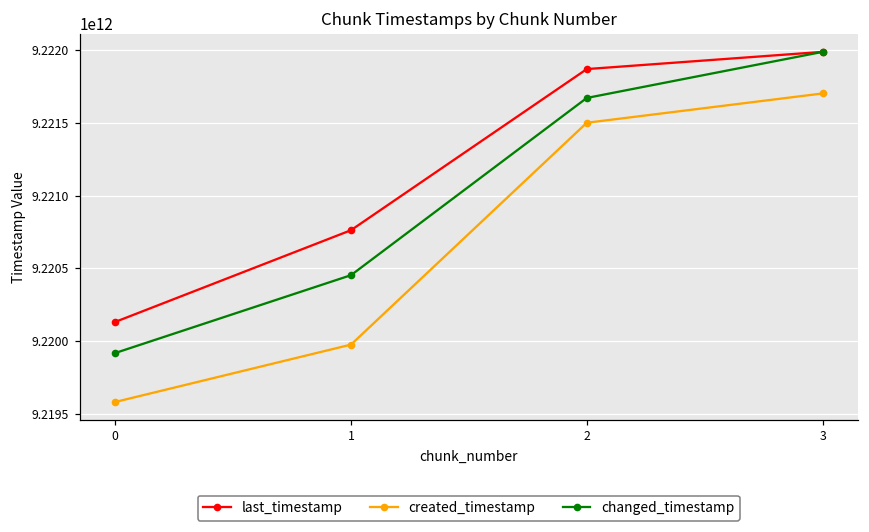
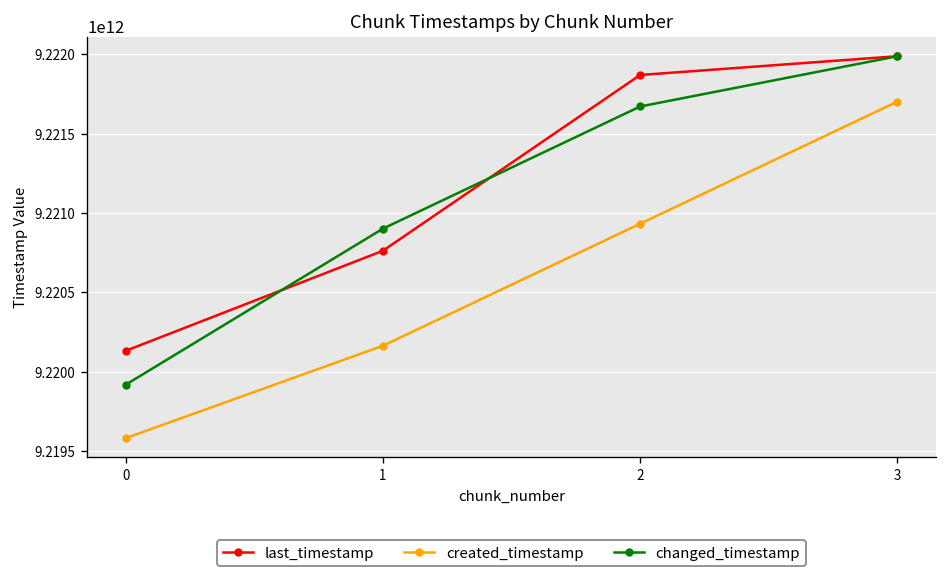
  {
    "last_timestamp": {
      "0": 9220130000000,
      "1": 9220760000000,
      "2": 9221870000000
    },
    "created_timestamp": {
      "0": 9219580000000,
-     "1": 9219980000000,
-     "2": 9221500000000,
+     "1": 9220160000000,
+     "2": 9220930000000,
      "3": 9221700000000
    },
    "changed_timestamp": {
      "0": 9219920000000,
-     "1": 9220450000000,
+     "1": 9220900000000,
      "2": 9221670000000
    }
  }
